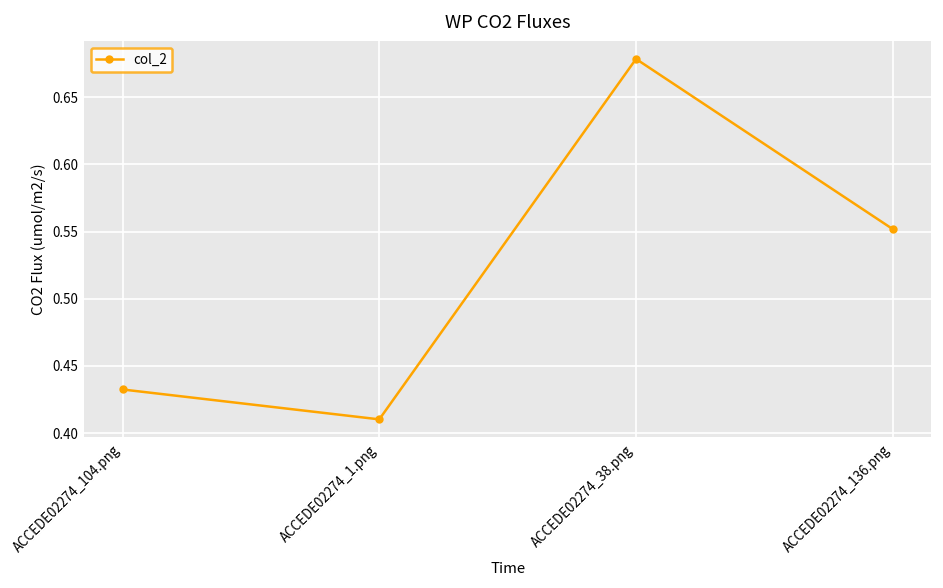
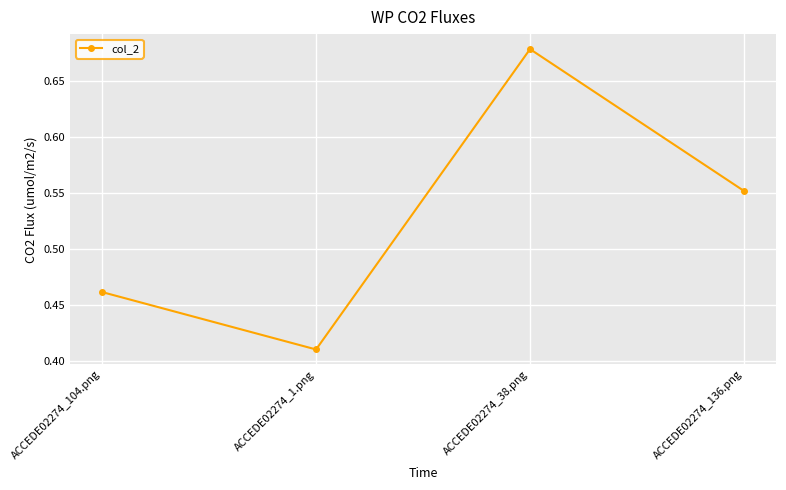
  {
-   "ACCEDE02274_104.png": 0.433,
+   "ACCEDE02274_104.png": 0.462,
    "ACCEDE02274_1.png": 0.410,
    "ACCEDE02274_38.png": 0.678,
    "ACCEDE02274_136.png": 0.552
  }
